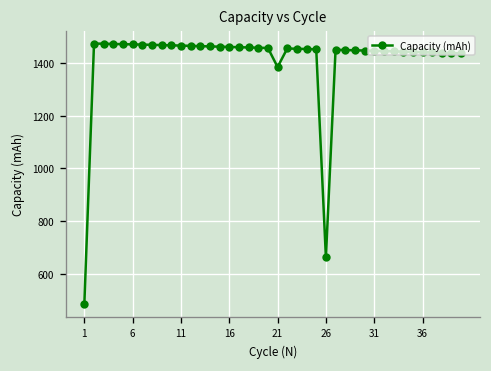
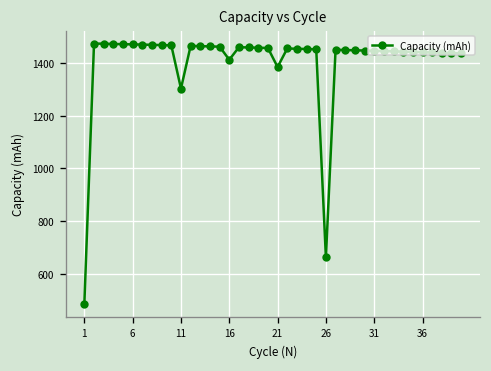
  {
    "1": 480,
    "6": 1470,
-   "11": 1470,
-   "16": 1460,
+   "11": 1300,
+   "16": 1410,
    "21": 1390,
    "26": 660
  }
